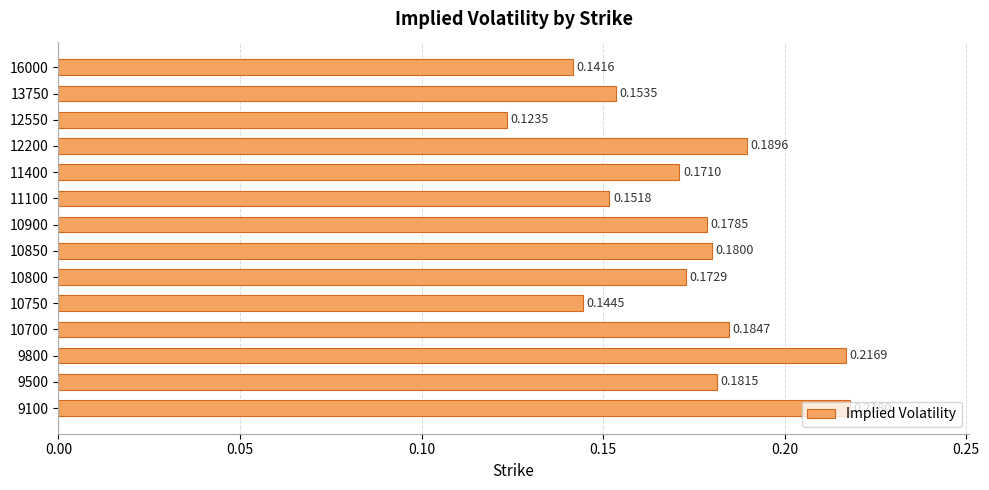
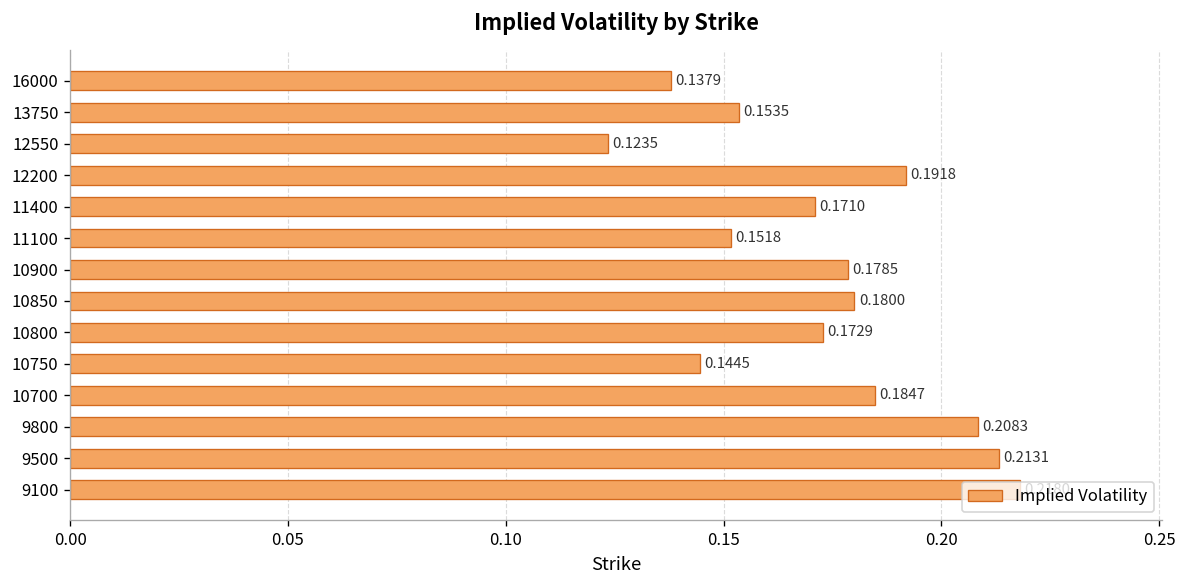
  {
-   "16000": 0.1416,
+   "16000": 0.1379,
    "13750": 0.1535,
    "12550": 0.1235,
-   "12200": 0.1896,
+   "12200": 0.1918,
    "11400": 0.1710,
    "11100": 0.1518,
    "10900": 0.1785,
    "10850": 0.1800,
    "10800": 0.1729,
    "10750": 0.1445,
    "10700": 0.1847,
-   "9800": 0.2169,
-   "9500": 0.1815
+   "9800": 0.2083,
+   "9500": 0.2131
  }
